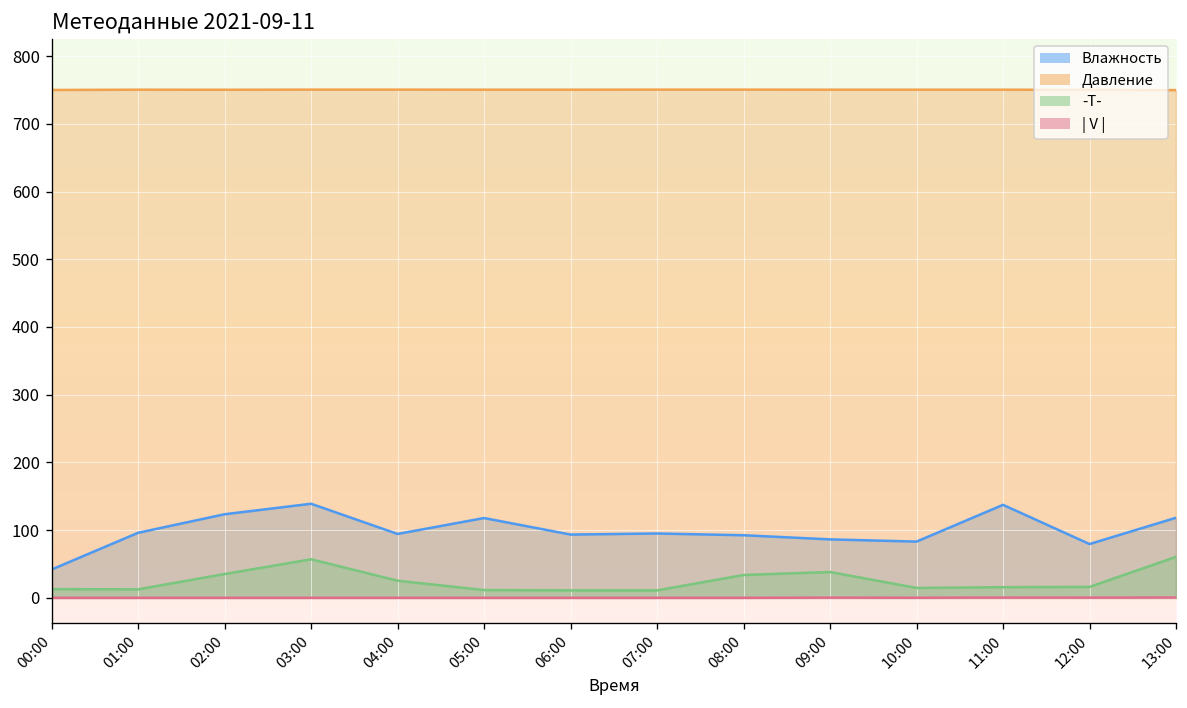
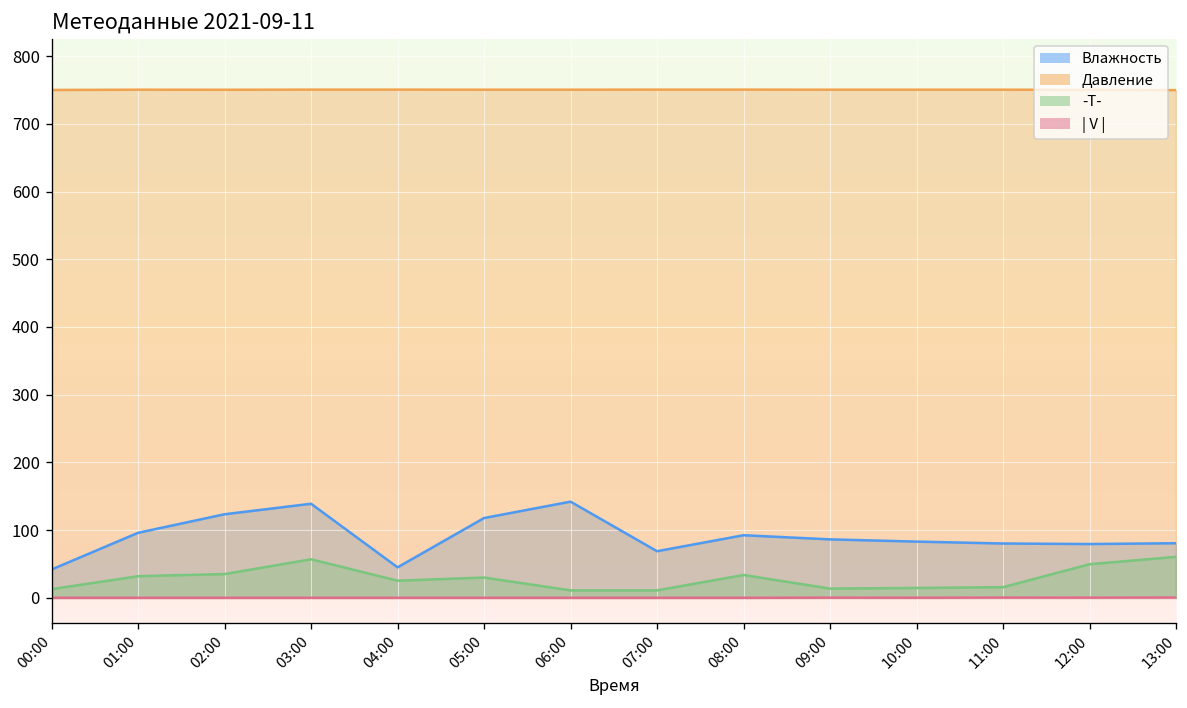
  {
    "Влажность": {
      "00:00": 40,
      "01:00": 100,
      "02:00": 120,
      "03:00": 140,
-     "04:00": 90,
+     "04:00": 50,
      "05:00": 120,
-     "06:00": 90,
-     "07:00": 100,
+     "06:00": 140,
+     "07:00": 70,
      "08:00": 90,
      "09:00": 90,
      "10:00": 80,
-     "11:00": 140,
+     "11:00": 80,
      "12:00": 80,
-     "13:00": 120
+     "13:00": 80
    },
    "-T-": {
      "00:00": 10,
-     "01:00": 10,
+     "01:00": 30,
      "02:00": 40,
      "03:00": 60,
      "04:00": 30,
-     "05:00": 10,
+     "05:00": 30,
      "06:00": 10,
      "07:00": 10,
      "08:00": 30,
-     "09:00": 40,
+     "09:00": 10,
      "10:00": 10,
      "11:00": 20,
-     "12:00": 20,
+     "12:00": 50,
      "13:00": 60
    }
  }
